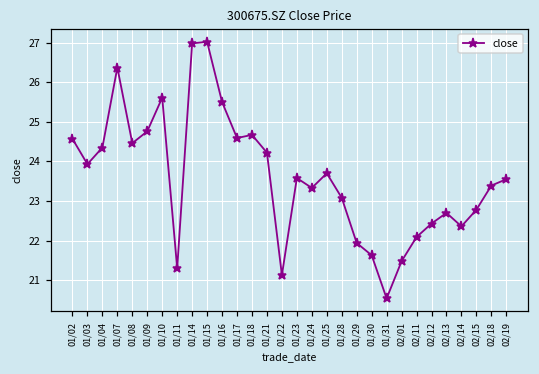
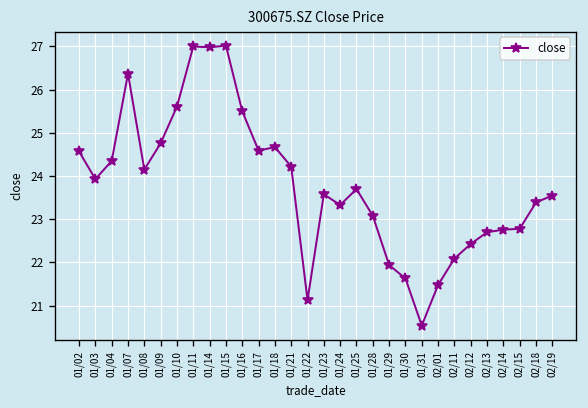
  {
    "01/02": 24.6,
    "01/03": 23.9,
    "01/04": 24.4,
    "01/07": 26.4,
-   "01/08": 24.5,
+   "01/08": 24.2,
    "01/09": 24.8,
    "01/10": 25.6,
-   "01/11": 21.3,
+   "01/11": 27.0,
    "01/14": 27.0,
    "01/15": 27.0,
    "01/16": 25.5,
    "01/17": 24.6,
    "01/18": 24.7,
    "01/21": 24.2,
    "01/22": 21.1,
    "01/23": 23.6,
    "01/24": 23.3,
    "01/25": 23.7,
    "01/28": 23.1,
    "01/29": 21.9,
    "01/30": 21.6,
    "01/31": 20.5,
    "02/01": 21.5,
    "02/11": 22.1,
    "02/12": 22.4,
    "02/13": 22.7,
-   "02/14": 22.4,
+   "02/14": 22.8,
    "02/15": 22.8,
    "02/18": 23.4,
    "02/19": 23.6
  }
